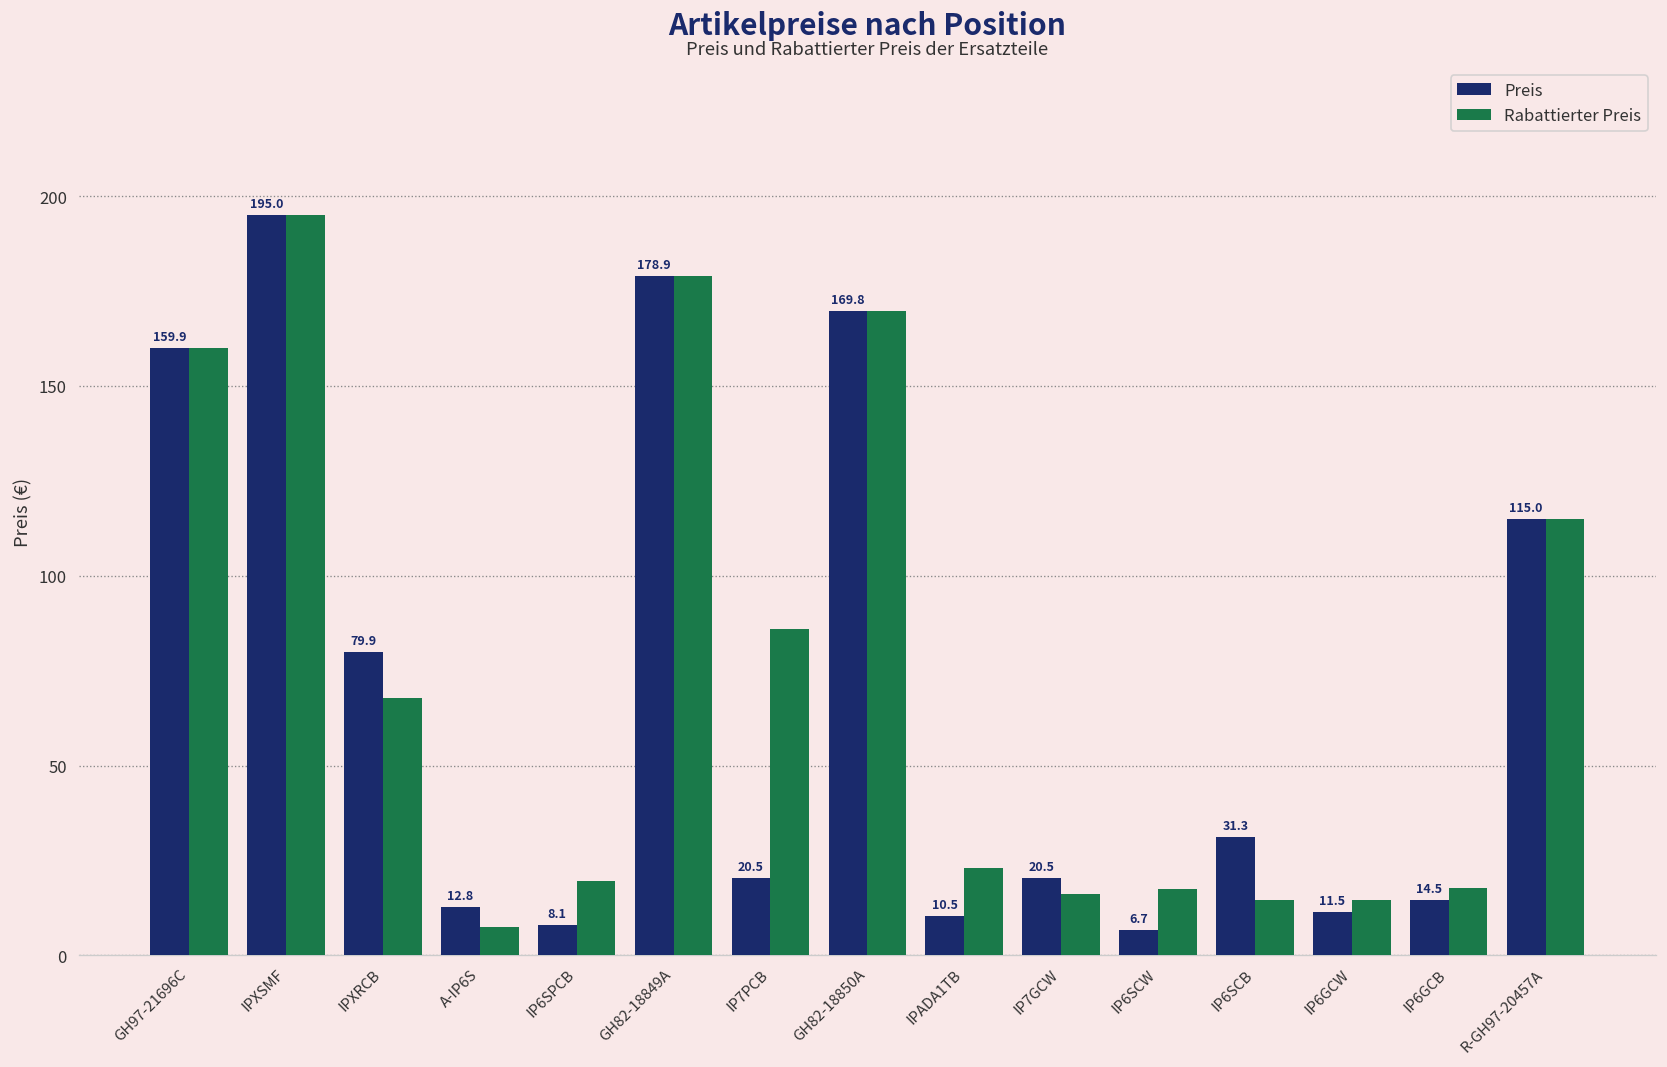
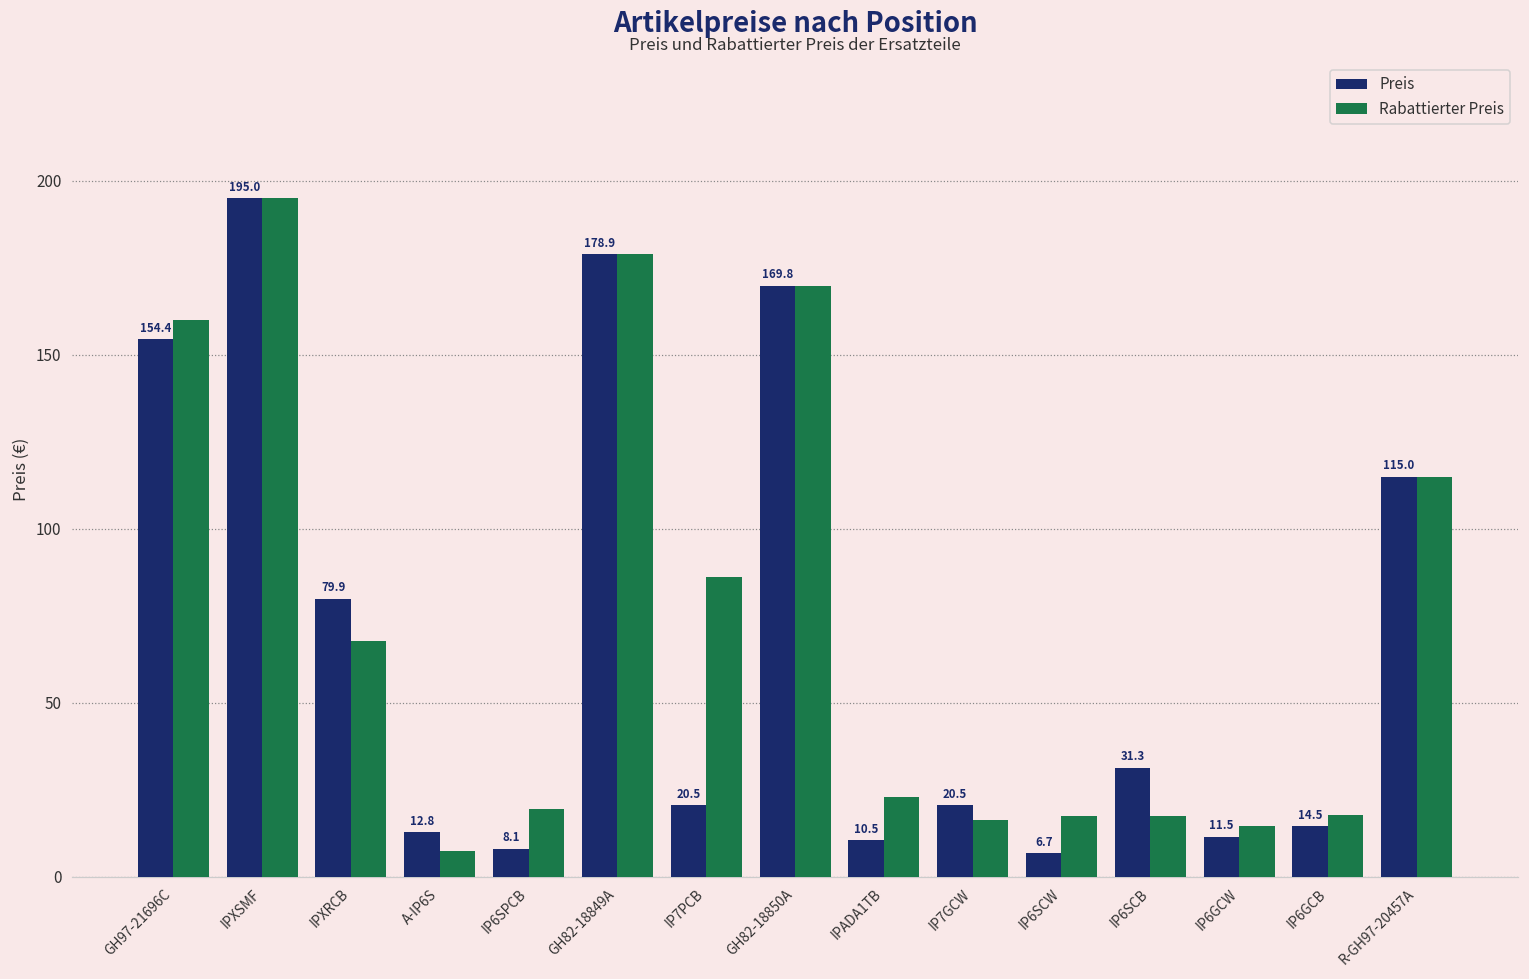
  {
    "Preis": {
-     "GH97-21696C": 159.9,
+     "GH97-21696C": 154.4,
      "IPXSMF": 195.0,
      "IPXRCB": 79.9,
      "A-IP6S": 12.8,
      "IP6SPCB": 8.1,
      "GH82-18849A": 178.9,
      "IP7PCB": 20.5,
      "GH82-18850A": 169.8,
      "IPADA1TB": 10.5,
      "IP7GCW": 20.5,
      "IP6SCW": 6.7,
      "IP6SCB": 31.3,
      "IP6GCW": 11.5,
      "IP6GCB": 14.5,
      "R-GH97-20457A": 115.0
    },
    "Rabattierter Preis": {
      "GH97-21696C": 160,
      "IPXRCB": 68,
      "A-IP6S": 8,
      "IP6SPCB": 20,
      "IP7PCB": 86,
      "IPADA1TB": 23,
      "IP7GCW": 16,
      "IP6SCW": 18,
-     "IP6SCB": 15,
+     "IP6SCB": 18,
      "IP6GCW": 15,
      "IP6GCB": 18
    }
  }
